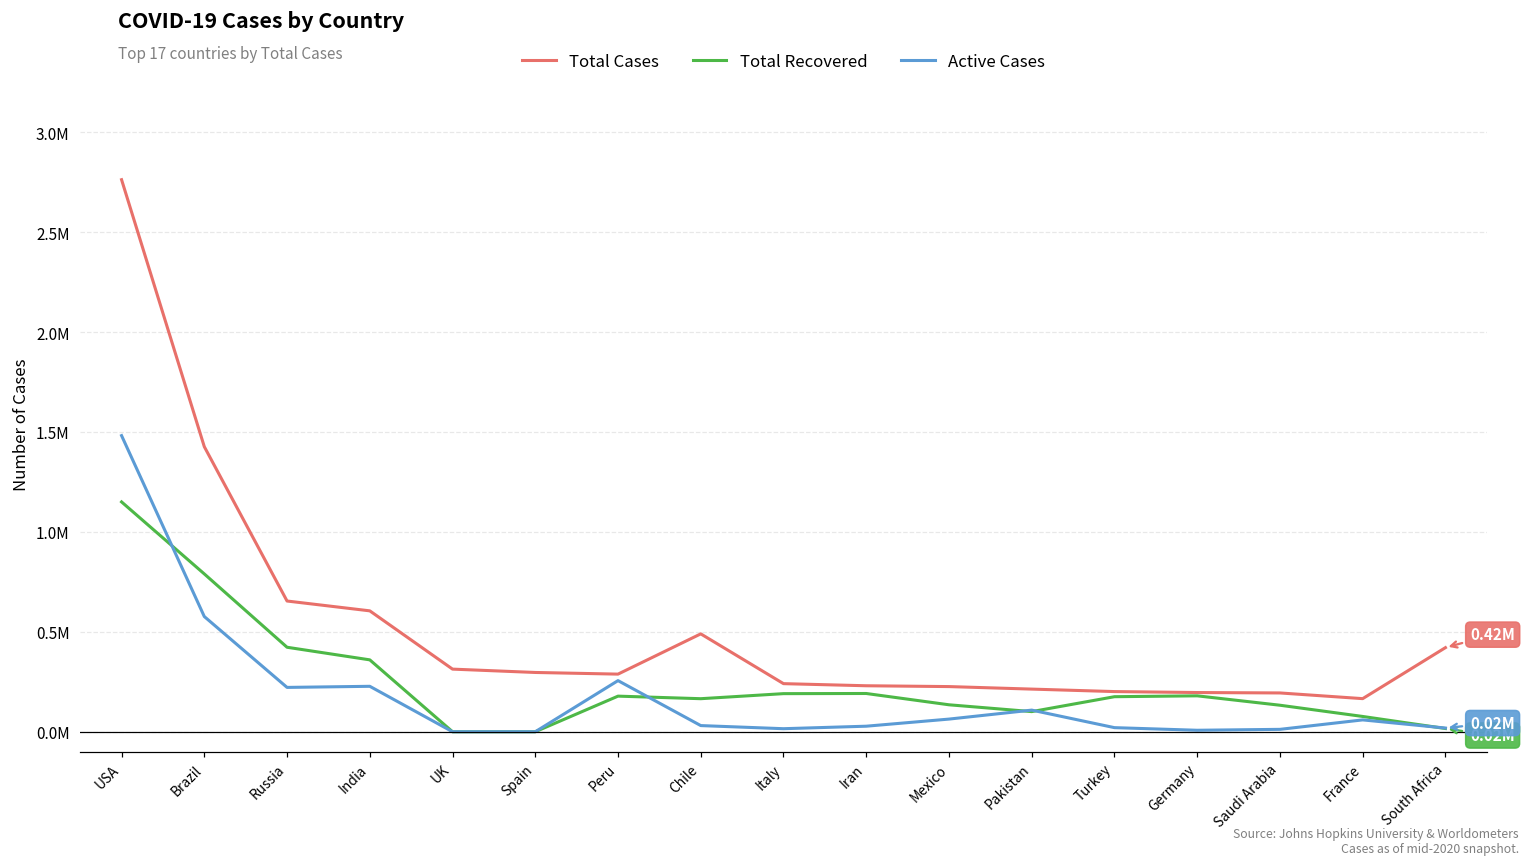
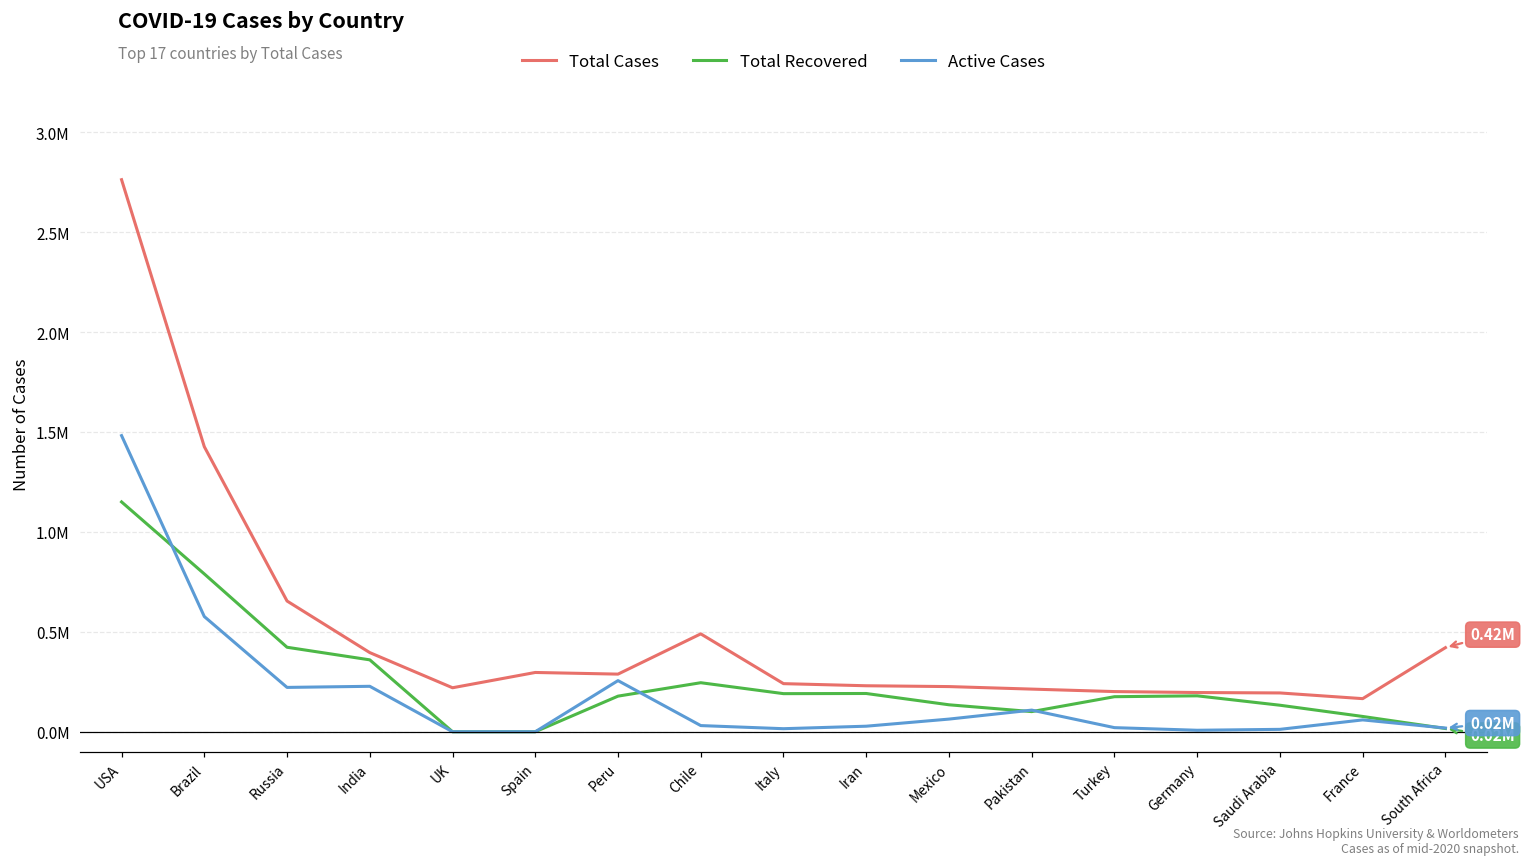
  {
    "Total Cases": {
      "USA": 2760000,
      "Brazil": 1430000,
      "Russia": 650000,
-     "India": 610000,
-     "UK": 310000,
+     "India": 400000,
+     "UK": 220000,
      "Spain": 300000,
      "Peru": 290000,
      "Chile": 490000,
      "Italy": 240000,
      "Iran": 230000,
      "Mexico": 230000,
      "Pakistan": 210000,
      "Turkey": 200000,
      "Germany": 200000,
      "Saudi Arabia": 190000,
      "France": 170000
    },
    "Total Recovered": {
      "USA": 1150000,
      "Brazil": 790000,
      "Russia": 420000,
      "India": 360000,
      "Peru": 180000,
-     "Chile": 170000,
+     "Chile": 250000,
      "Italy": 190000,
      "Iran": 190000,
      "Mexico": 130000,
      "Turkey": 180000,
      "Germany": 180000,
      "Saudi Arabia": 130000,
      "France": 80000
    },
    "Active Cases": {
      "USA": 1480000,
      "Brazil": 580000,
      "Russia": 220000,
      "India": 230000,
      "Peru": 260000,
      "Chile": 30000,
      "Italy": 20000,
      "Iran": 30000,
      "Mexico": 60000,
      "Turkey": 20000,
      "Germany": 10000,
      "Saudi Arabia": 10000,
      "France": 60000
    }
  }
